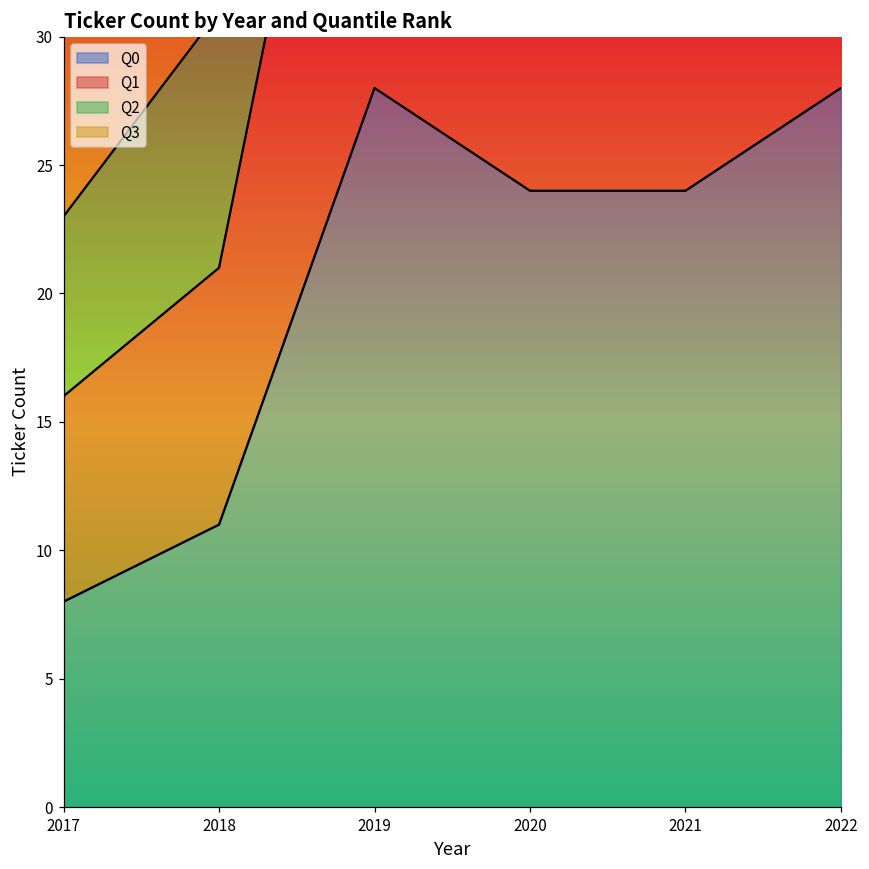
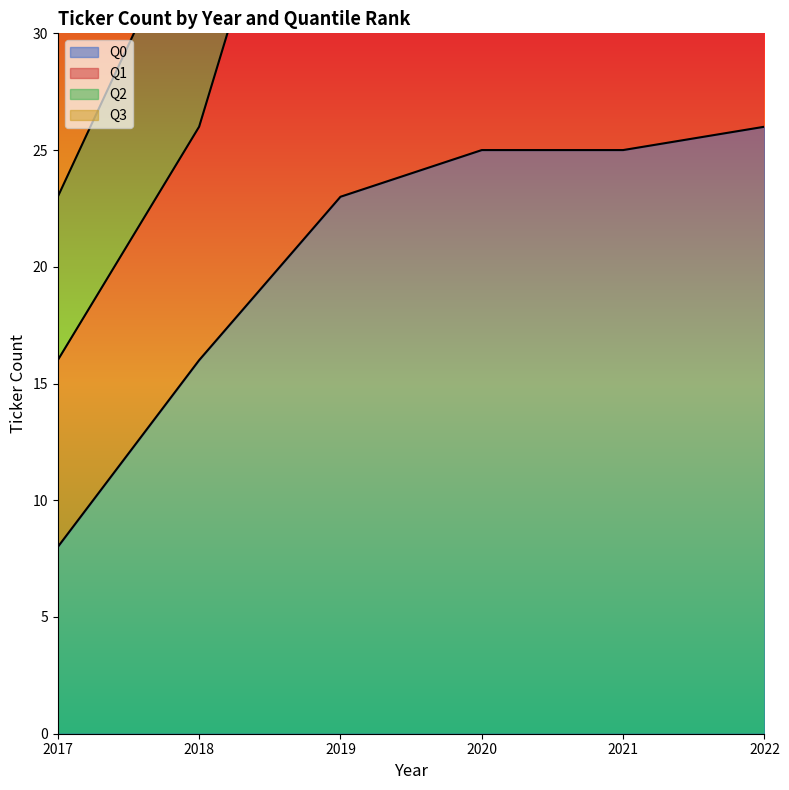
  {
    "Q0": {
      "2017": 8,
-     "2018": 11,
-     "2019": 28,
-     "2020": 24,
-     "2021": 24,
-     "2022": 28
+     "2018": 16,
+     "2019": 23,
+     "2020": 25,
+     "2021": 25,
+     "2022": 26
    },
    "Q1": {
      "2017": 8,
      "2018": 10
    },
    "Q2": {
      "2017": 7
    }
  }
